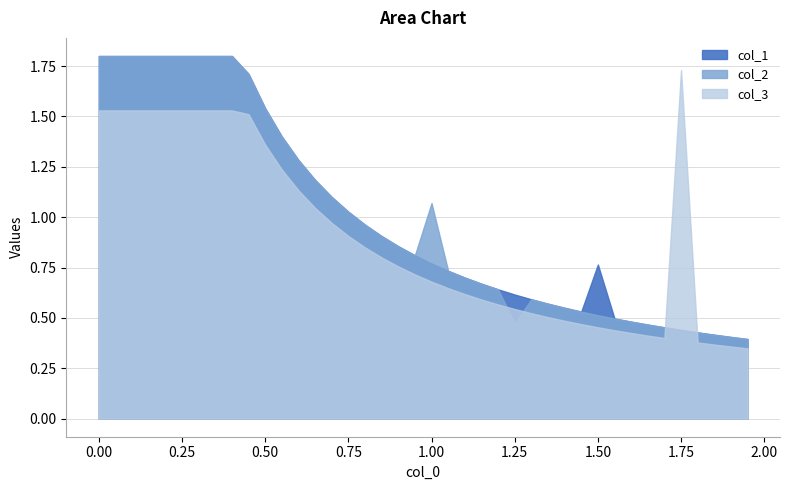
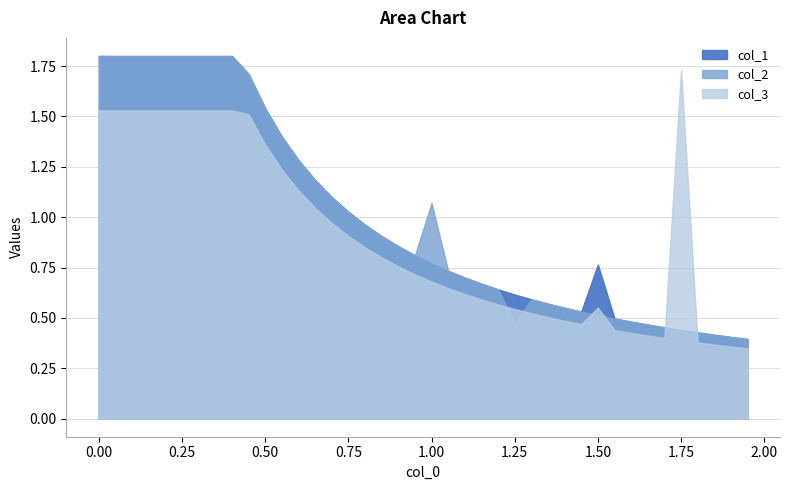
  {
    "col_1": {
      "1.00": 0.77,
      "1.25": 0.62,
      "1.50": 0.76
    },
    "col_2": {
      "1.00": 1.07,
      "1.25": 0.47,
      "1.50": 0.51
    },
    "col_3": {
      "0.00": 1.53,
      "0.25": 1.53,
      "0.50": 1.36,
      "0.75": 0.91,
      "1.00": 0.68,
      "1.25": 0.54,
-     "1.50": 0.45,
+     "1.50": 0.55,
      "1.75": 1.73
    }
  }
